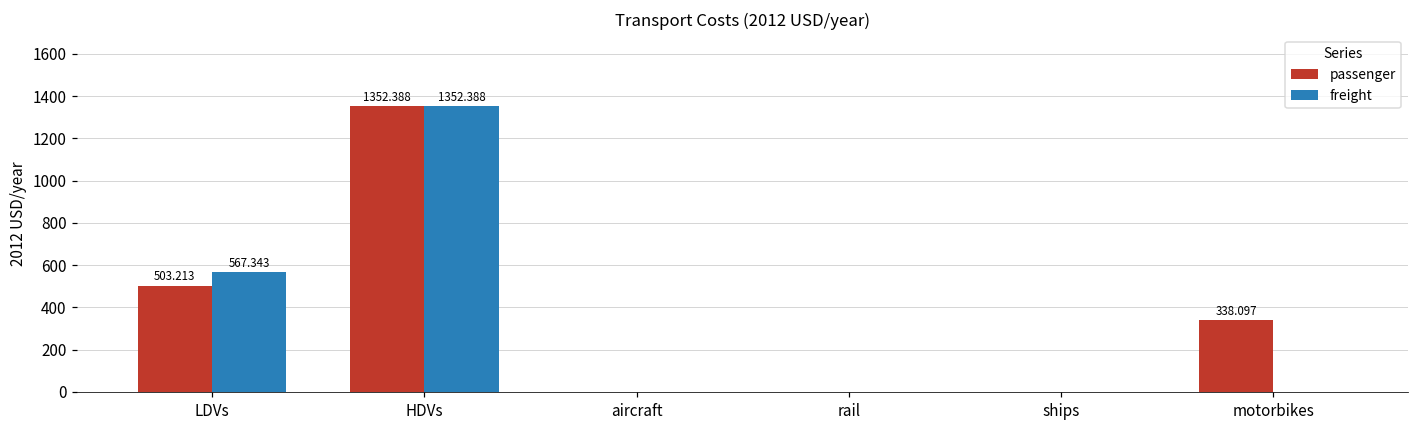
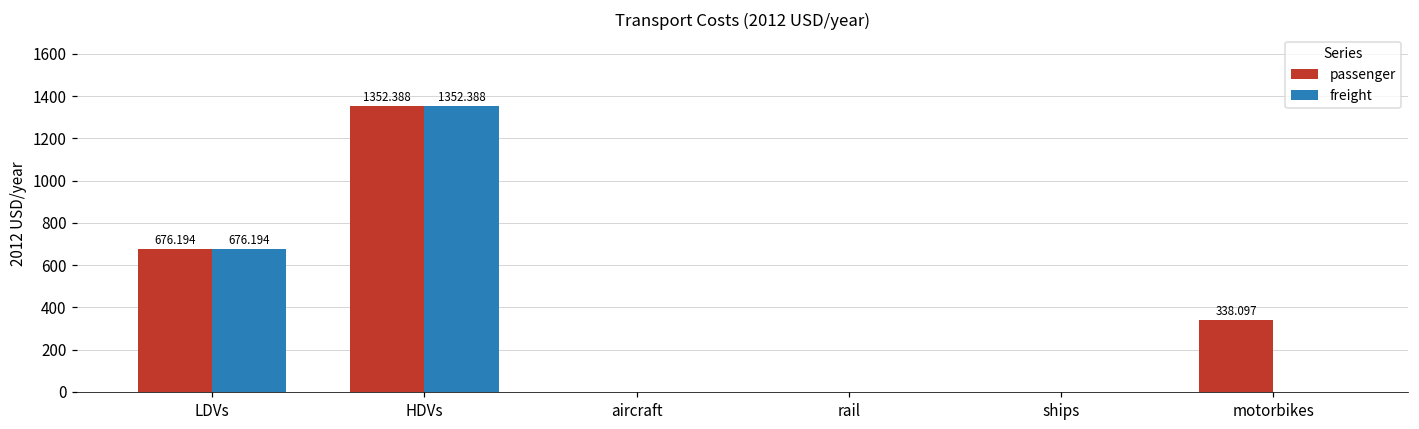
  {
    "passenger": {
-     "LDVs": 503.213,
+     "LDVs": 676.194,
      "HDVs": 1352.388,
      "motorbikes": 338.097
    },
    "freight": {
-     "LDVs": 567.343,
+     "LDVs": 676.194,
      "HDVs": 1352.388
    }
  }
